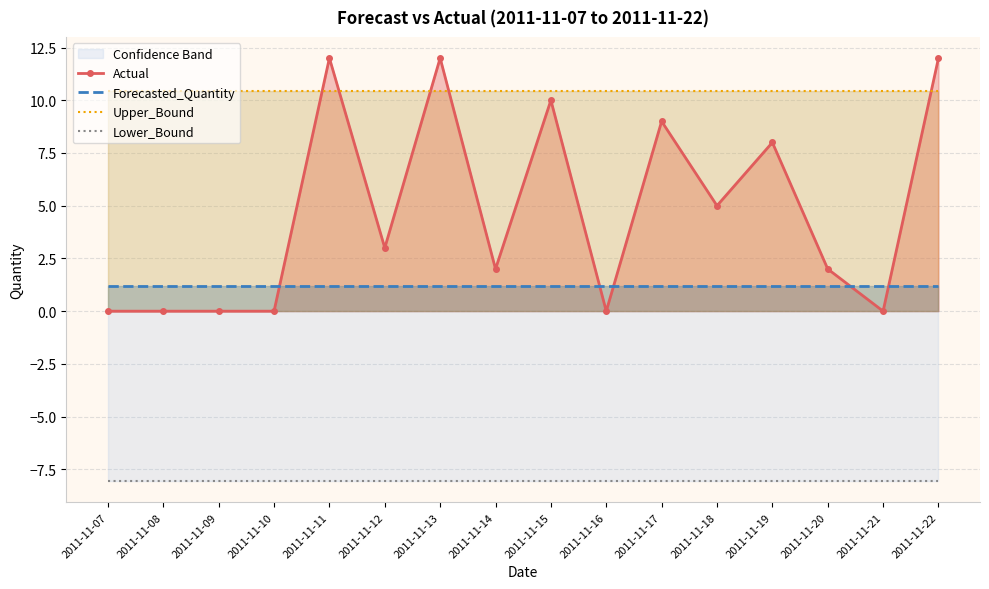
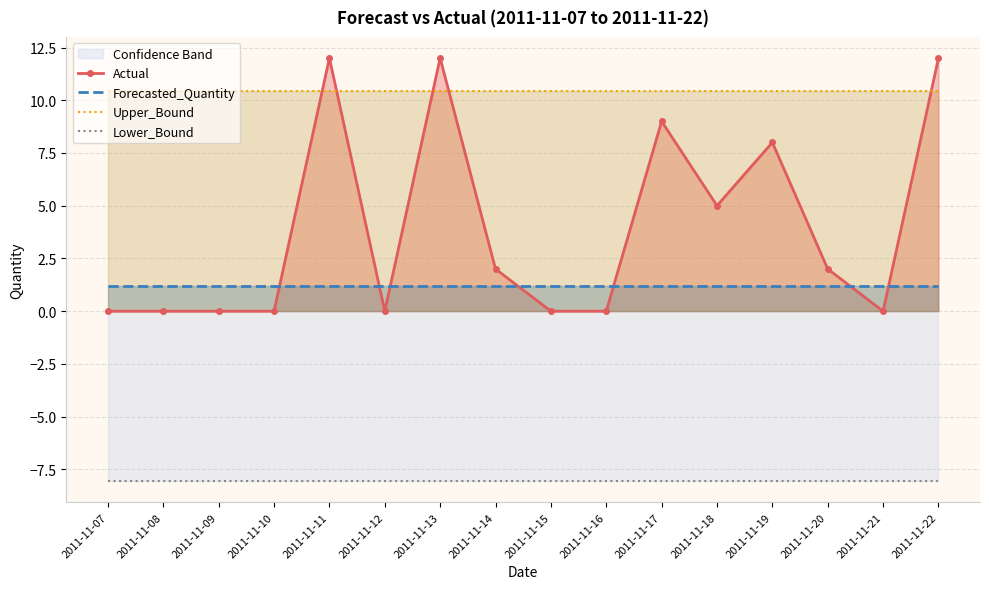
  {
    "Actual": {
      "2011-11-07": 0,
      "2011-11-08": 0,
      "2011-11-09": 0,
      "2011-11-10": 0,
      "2011-11-11": 12,
-     "2011-11-12": 3,
+     "2011-11-12": 0,
      "2011-11-13": 12,
      "2011-11-14": 2,
-     "2011-11-15": 10,
+     "2011-11-15": 0,
      "2011-11-16": 0,
      "2011-11-17": 9,
      "2011-11-18": 5,
      "2011-11-19": 8,
      "2011-11-20": 2,
      "2011-11-21": 0,
      "2011-11-22": 12
    },
    "Forecasted_Quantity": {
      "2011-11-07": 1.2,
      "2011-11-08": 1.2,
      "2011-11-09": 1.2,
      "2011-11-10": 1.2,
      "2011-11-11": 1.2,
      "2011-11-12": 1.2,
      "2011-11-13": 1.2,
      "2011-11-14": 1.2,
      "2011-11-15": 1.2,
      "2011-11-16": 1.2,
      "2011-11-17": 1.2,
      "2011-11-18": 1.2,
      "2011-11-19": 1.2,
      "2011-11-20": 1.2,
      "2011-11-21": 1.2,
      "2011-11-22": 1.2
    },
    "Confidence Band": {
      "2011-11-10": 10.4,
      "2011-11-11": 10.4,
      "2011-11-12": 10.4,
      "2011-11-13": 10.4,
      "2011-11-14": 10.4,
      "2011-11-15": 10.4,
      "2011-11-16": 10.4,
      "2011-11-17": 10.4,
      "2011-11-18": 10.4,
      "2011-11-19": 10.4,
      "2011-11-20": 10.4,
      "2011-11-21": 10.4,
      "2011-11-22": 10.4
    },
    "Lower_Bound": {
      "2011-11-07": -8,
      "2011-11-08": -8,
      "2011-11-09": -8,
      "2011-11-10": -8,
      "2011-11-11": -8,
      "2011-11-12": -8,
      "2011-11-13": -8,
      "2011-11-14": -8,
      "2011-11-15": -8,
      "2011-11-16": -8,
      "2011-11-17": -8,
      "2011-11-18": -8,
      "2011-11-19": -8,
      "2011-11-20": -8,
      "2011-11-21": -8,
      "2011-11-22": -8
    }
  }
